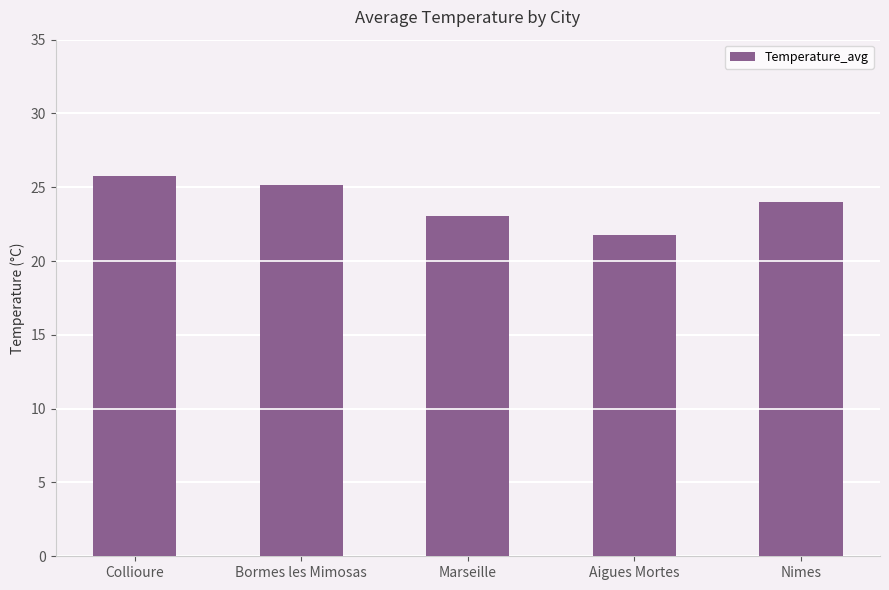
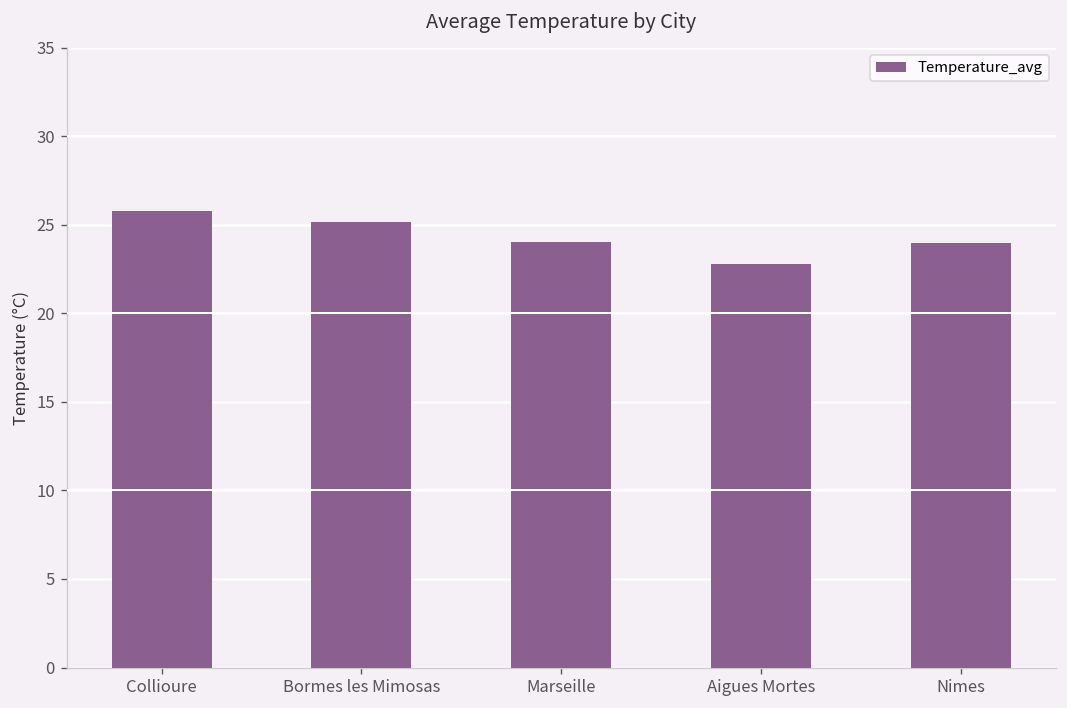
  {
    "Collioure": 25.8,
    "Bormes les Mimosas": 25.1,
-   "Marseille": 23.0,
-   "Aigues Mortes": 21.8,
+   "Marseille": 24.1,
+   "Aigues Mortes": 22.8,
    "Nimes": 24.0
  }
